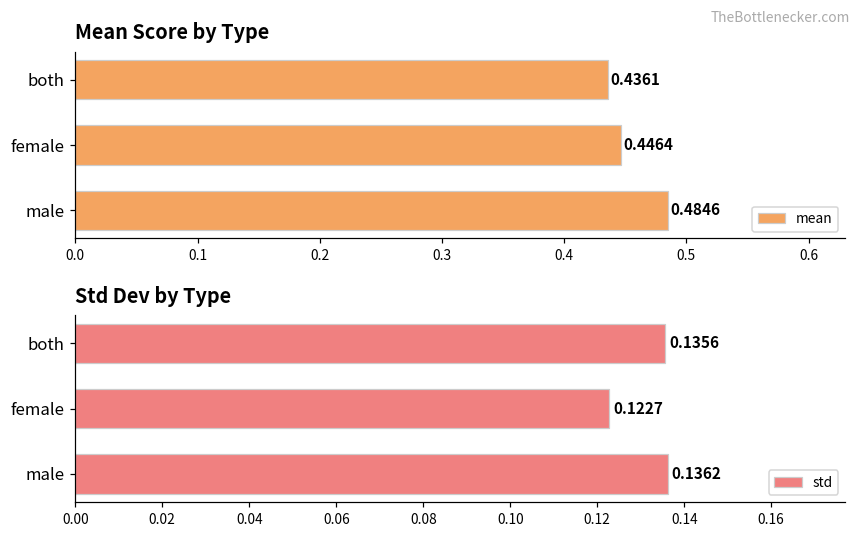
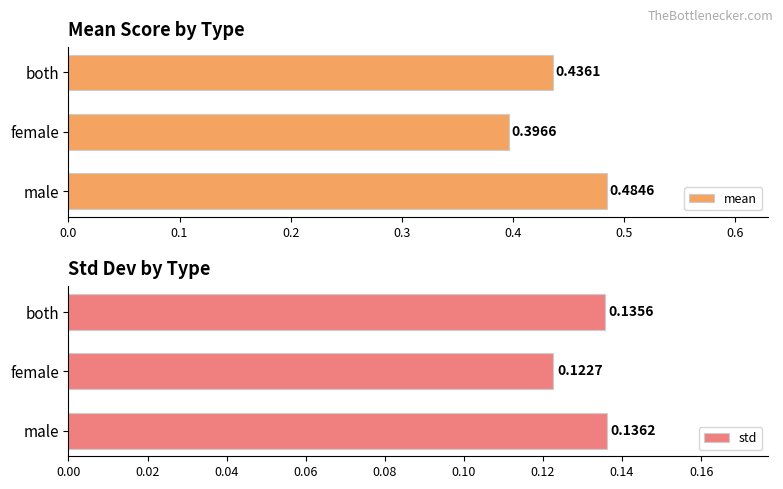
  {
    "Mean Score by Type": {
      "both": 0.4361,
-     "female": 0.4464,
+     "female": 0.3966,
      "male": 0.4846
    },
    "Std Dev by Type": {
      "both": 0.1356,
      "female": 0.1227,
      "male": 0.1362
    }
  }
